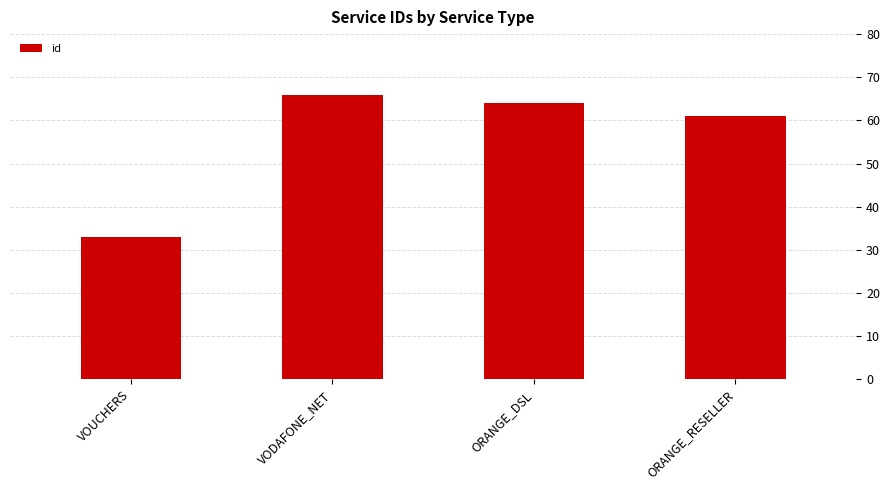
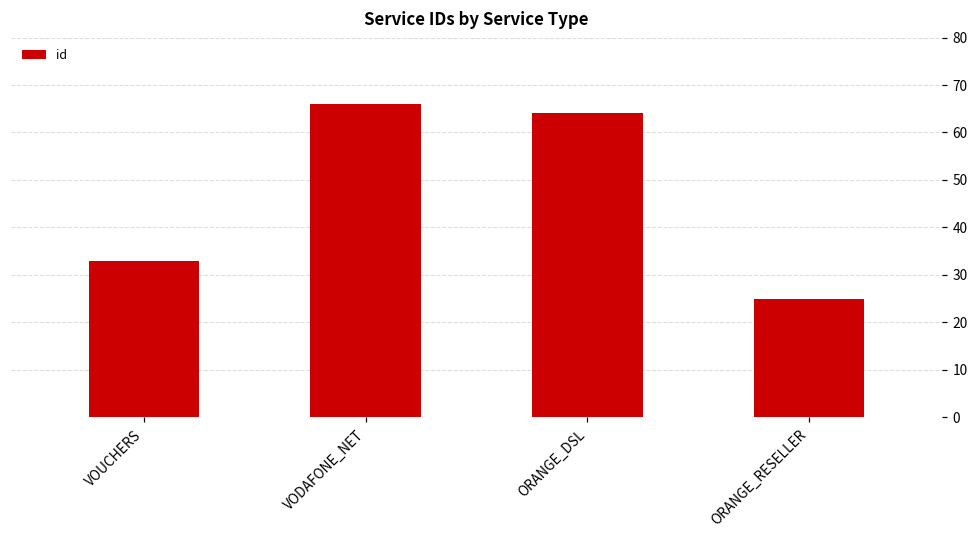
  {
    "VOUCHERS": 33,
    "VODAFONE_NET": 66,
    "ORANGE_DSL": 64,
-   "ORANGE_RESELLER": 61
+   "ORANGE_RESELLER": 25
  }
